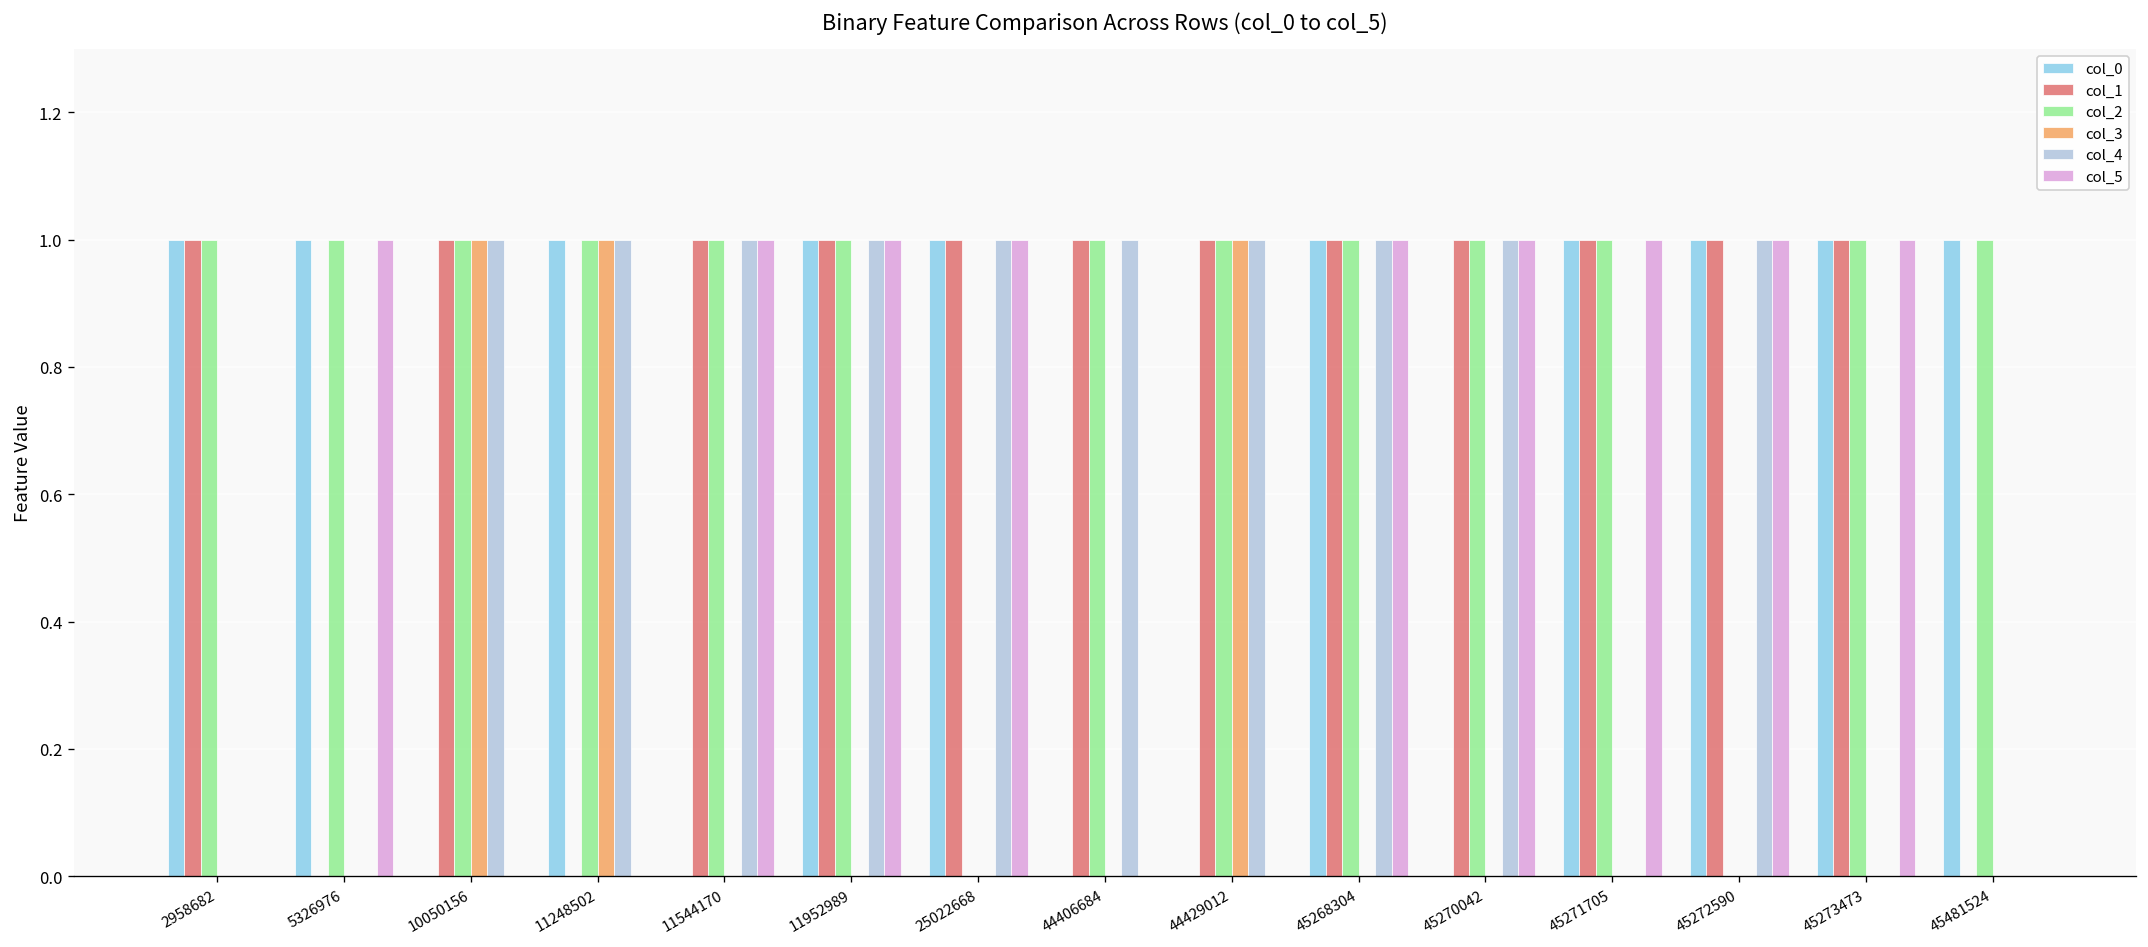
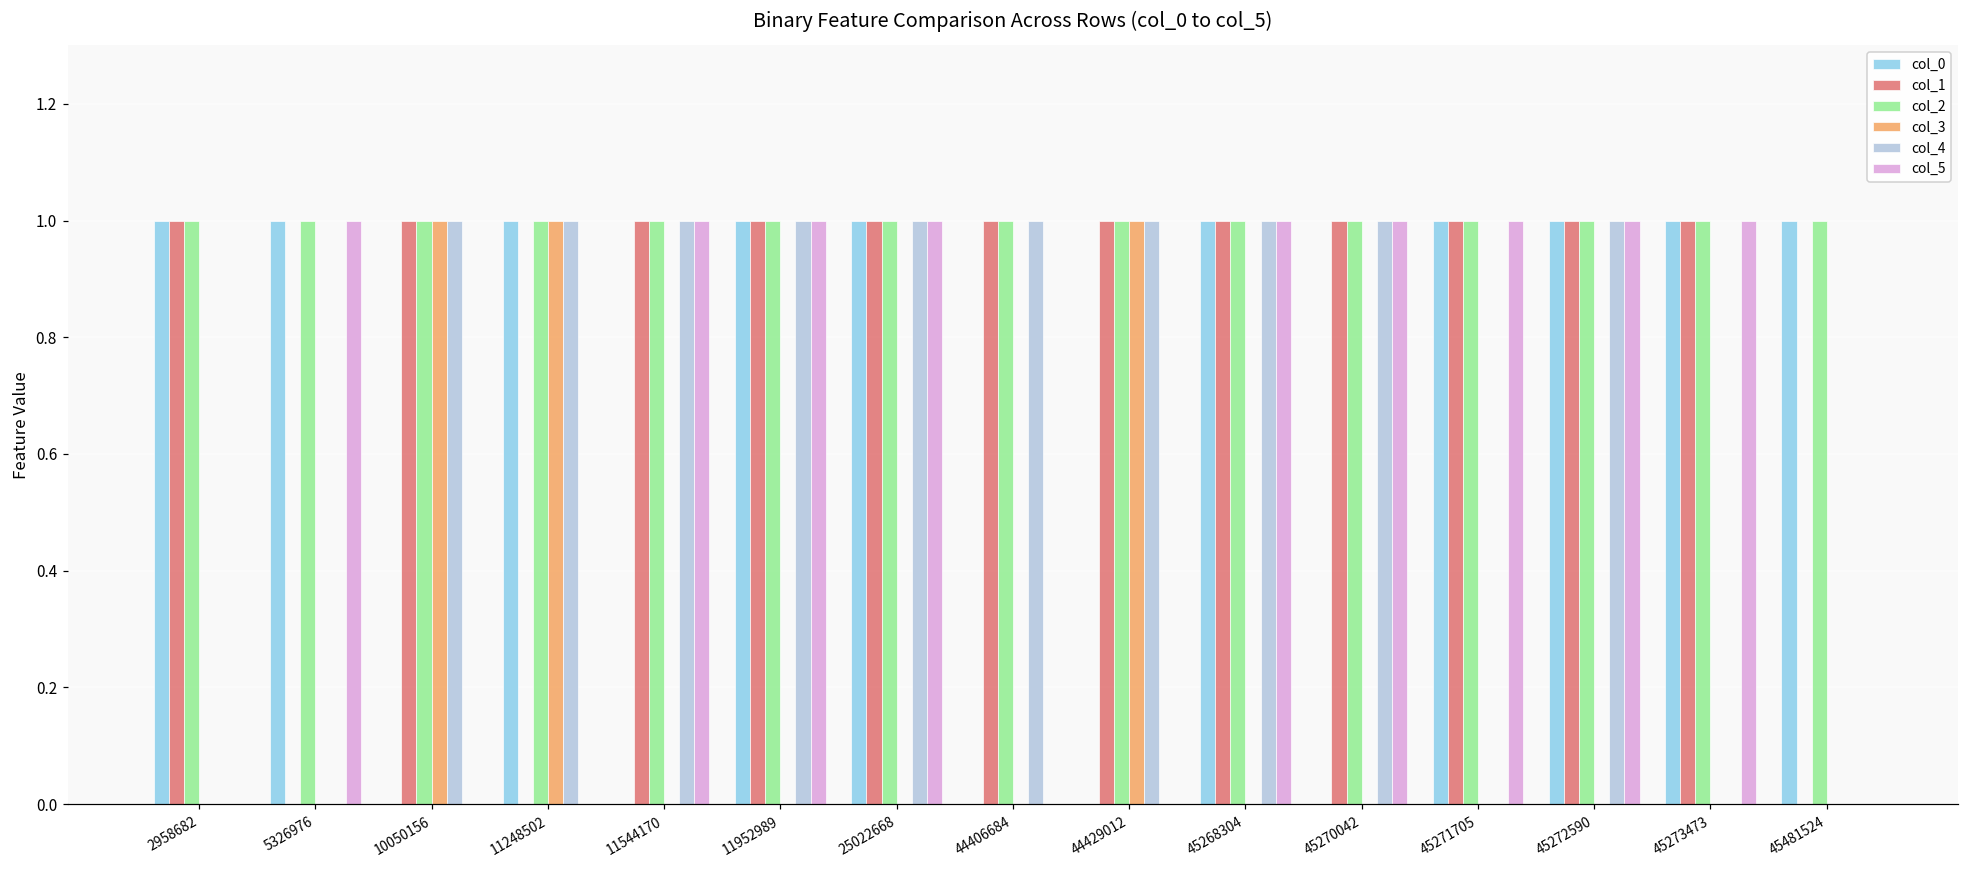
  {
    "col_2": {
      "2958682": 1,
      "5326976": 1,
      "10050156": 1,
      "11248502": 1,
      "11544170": 1,
      "11952989": 1,
-     "25022668": 0,
+     "25022668": 1,
      "44406684": 1,
      "44429012": 1,
      "45268304": 1,
      "45270042": 1,
      "45271705": 1,
-     "45272590": 0,
+     "45272590": 1,
      "45273473": 1,
      "45481524": 1
    }
  }
